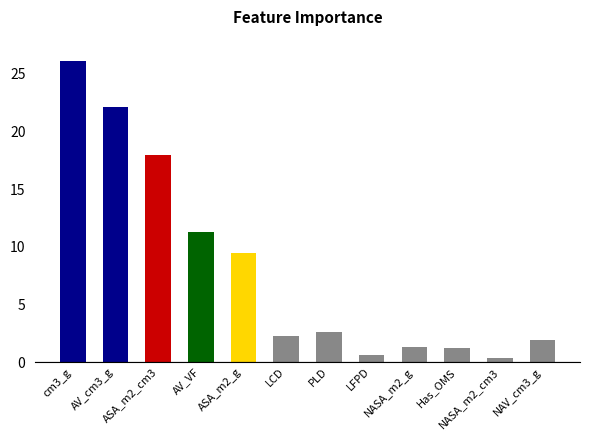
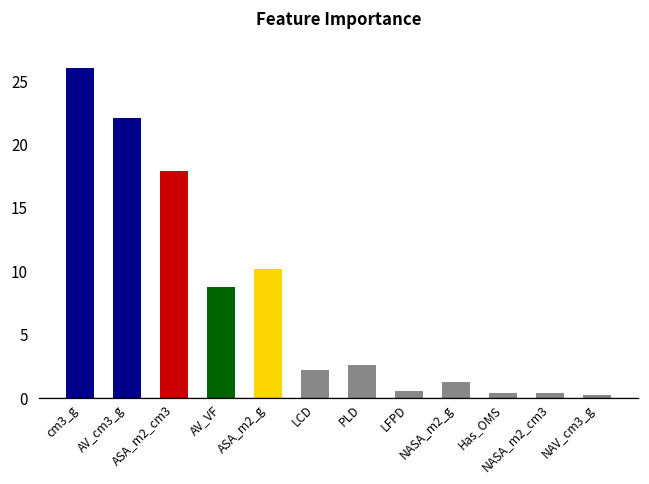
  {
    "cm3_g": 26.1,
    "AV_cm3_g": 22.1,
    "ASA_m2_cm3": 17.9,
-   "AV_VF": 11.3,
-   "ASA_m2_g": 9.4,
+   "AV_VF": 8.8,
+   "ASA_m2_g": 10.2,
    "LCD": 2.2,
    "PLD": 2.6,
    "LFPD": 0.6,
    "NASA_m2_g": 1.3,
-   "Has_OMS": 1.2,
+   "Has_OMS": 0.4,
    "NASA_m2_cm3": 0.4,
-   "NAV_cm3_g": 2.0
+   "NAV_cm3_g": 0.3
  }
